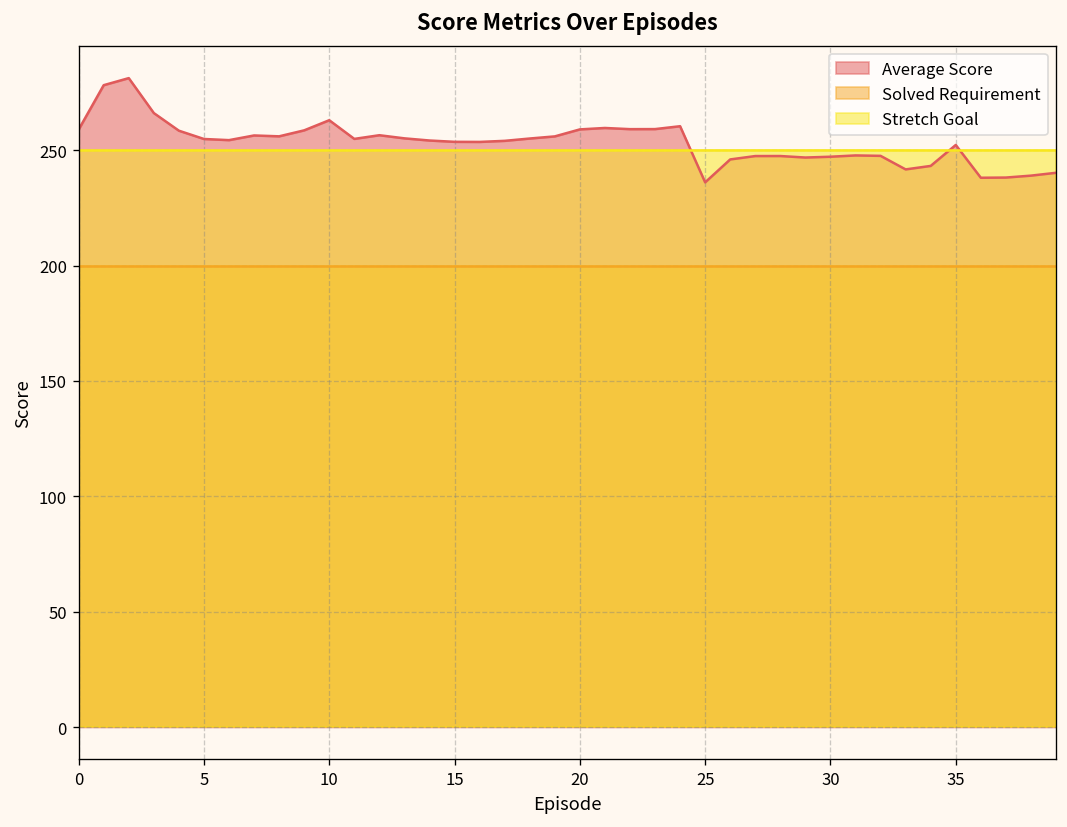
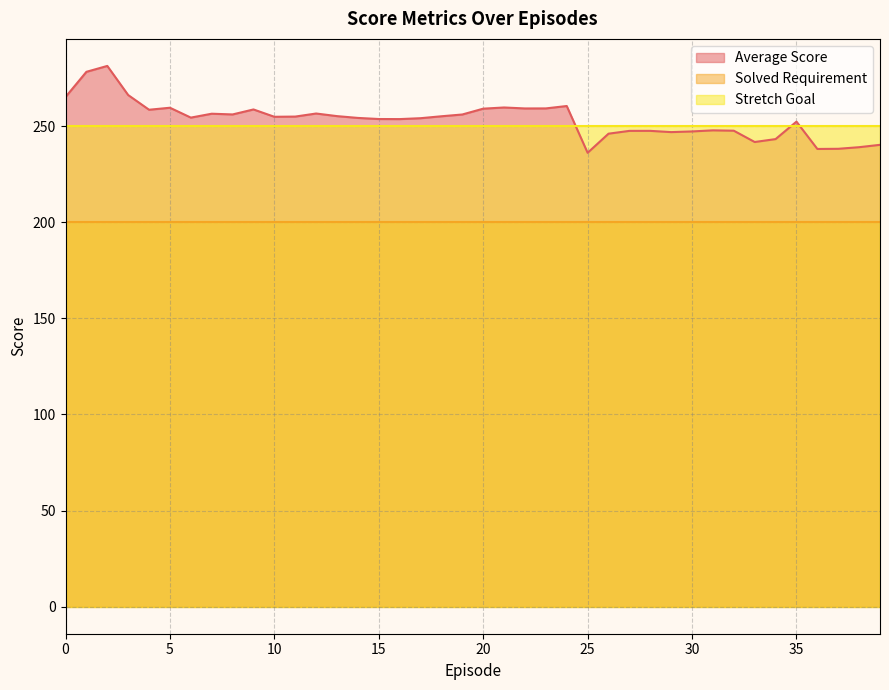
  {
    "Average Score": {
-     "0": 259,
-     "5": 255,
-     "10": 263,
+     "0": 265,
+     "5": 260,
+     "10": 255,
      "15": 254,
      "20": 259,
      "25": 236,
      "30": 247,
      "35": 252
    }
  }
